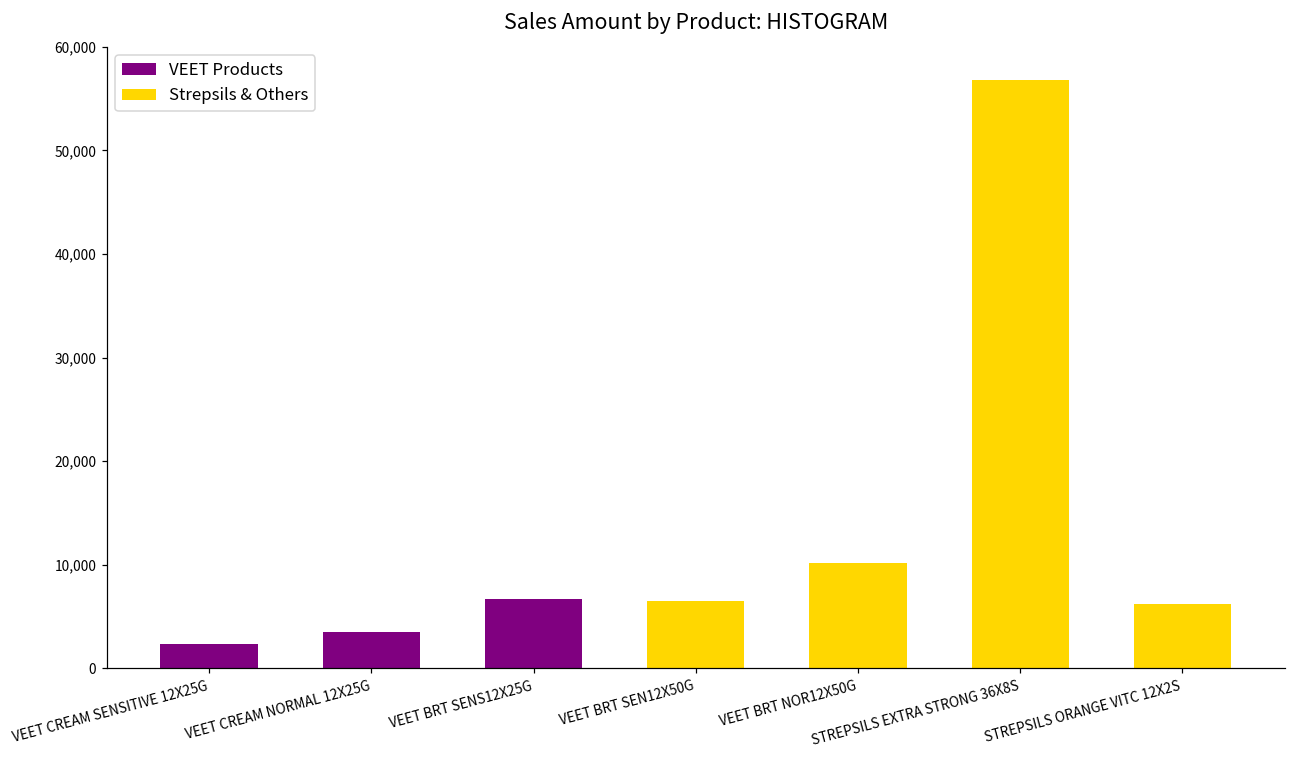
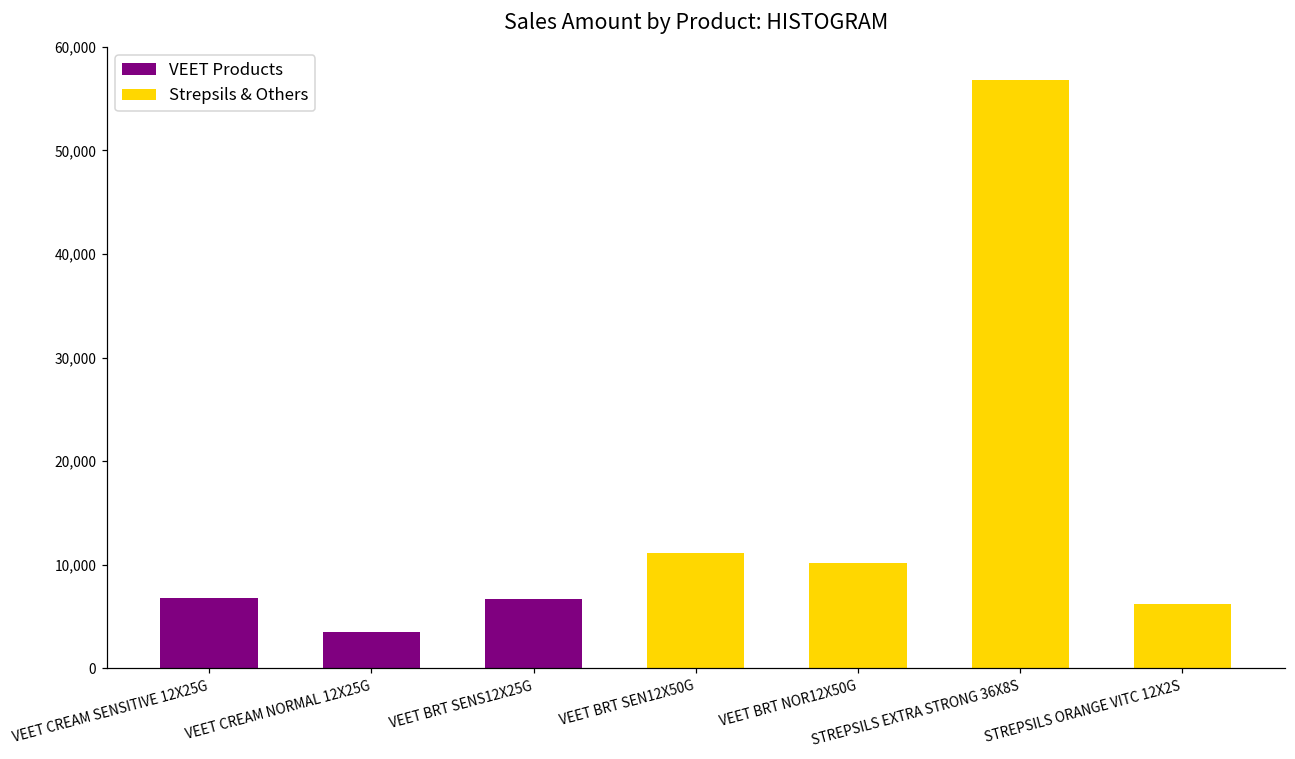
  {
-   "VEET CREAM SENSITIVE 12X25G": "2,000",
+   "VEET CREAM SENSITIVE 12X25G": "7,000",
    "VEET CREAM NORMAL 12X25G": "3,000",
    "VEET BRT SENS12X25G": "7,000",
-   "VEET BRT SEN12X50G": "6,000",
+   "VEET BRT SEN12X50G": "11,000",
    "VEET BRT NOR12X50G": "10,000",
    "STREPSILS EXTRA STRONG 36X8S": "57,000",
    "STREPSILS ORANGE VITC 12X2S": "6,000"
  }
